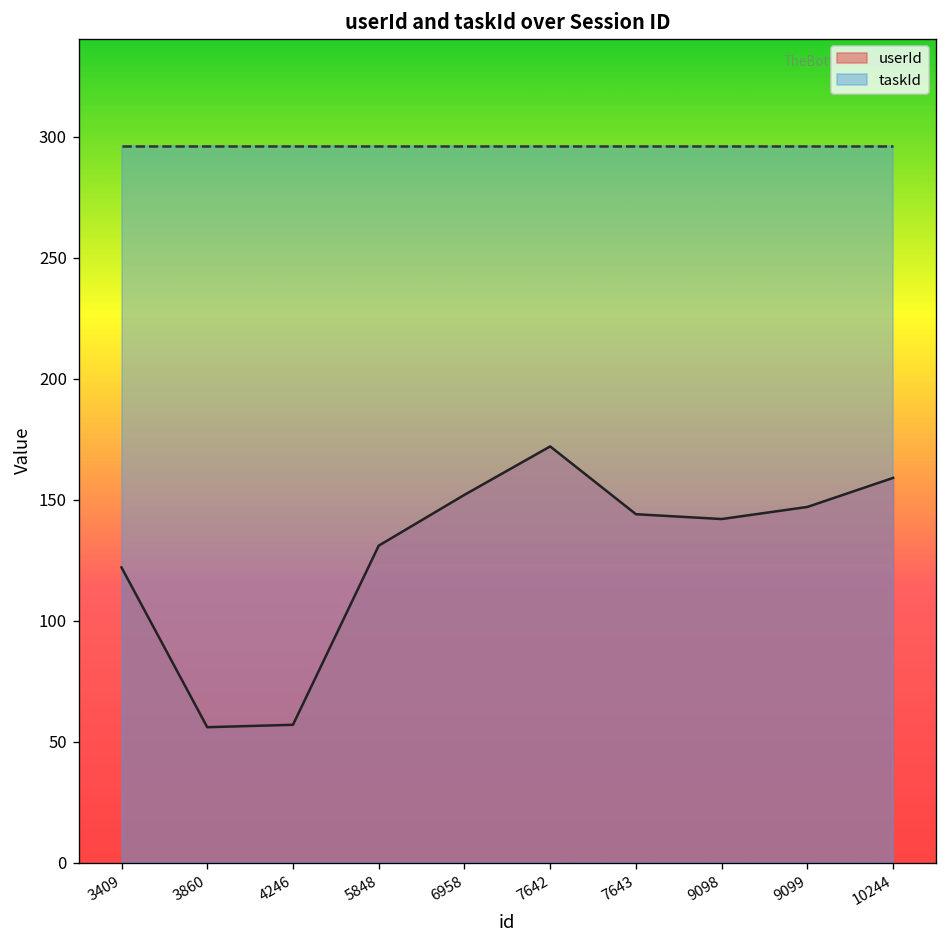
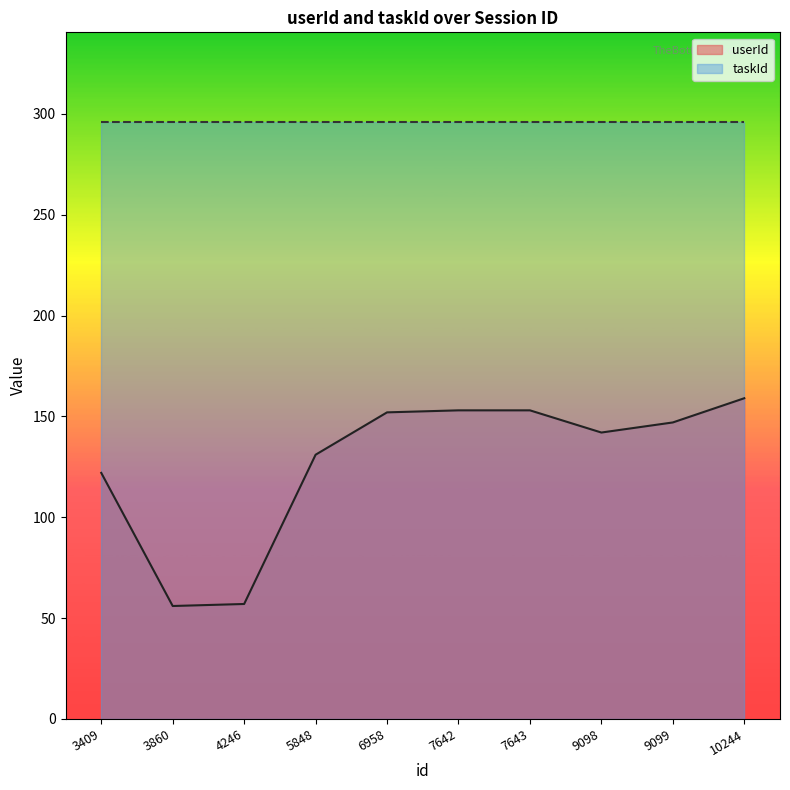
  {
    "userId": {
      "3409": 122,
      "3860": 56,
      "4246": 57,
      "5848": 131,
      "6958": 152,
-     "7642": 172,
-     "7643": 144,
+     "7642": 153,
+     "7643": 153,
      "9098": 142,
      "9099": 147,
      "10244": 159
    },
    "taskId": {
      "3409": 296,
      "3860": 296,
      "4246": 296,
      "5848": 296,
      "6958": 296,
      "7642": 296,
      "7643": 296,
      "9098": 296,
      "9099": 296,
      "10244": 296
    }
  }
